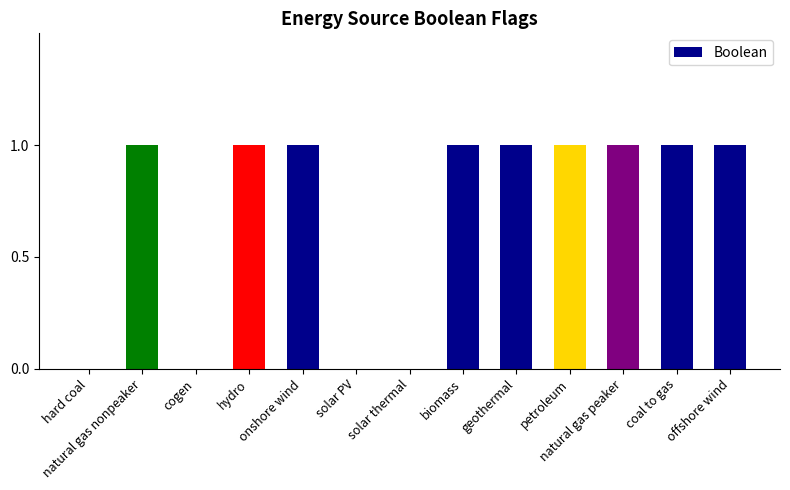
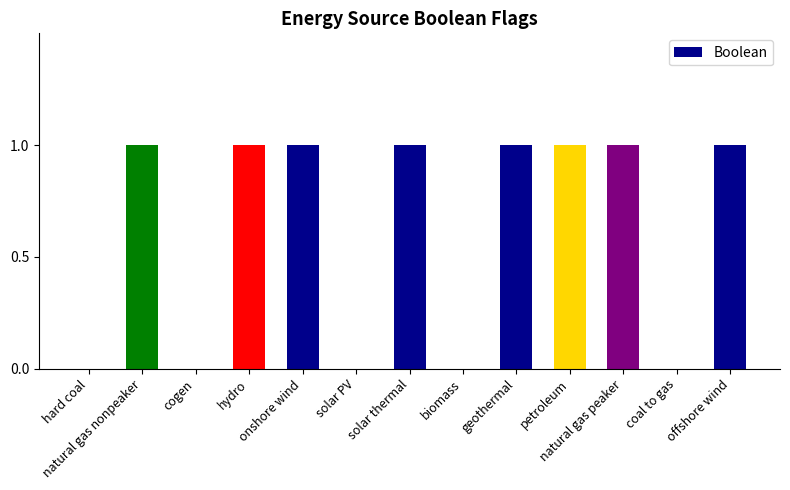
  {
    "hard coal": 0,
    "natural gas nonpeaker": 1,
    "cogen": 0,
    "hydro": 1,
    "onshore wind": 1,
    "solar PV": 0,
-   "solar thermal": 0,
-   "biomass": 1,
+   "solar thermal": 1,
+   "biomass": 0,
    "geothermal": 1,
    "petroleum": 1,
    "natural gas peaker": 1,
-   "coal to gas": 1,
+   "coal to gas": 0,
    "offshore wind": 1
  }
